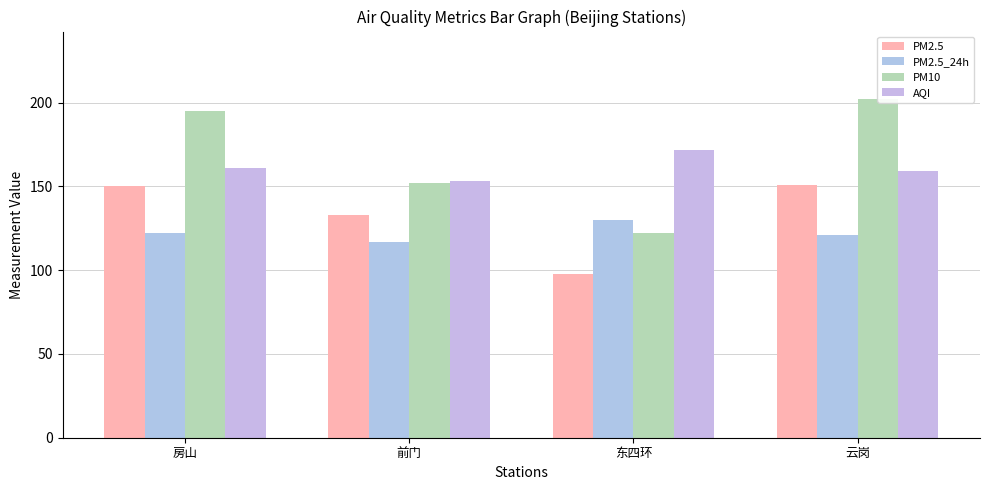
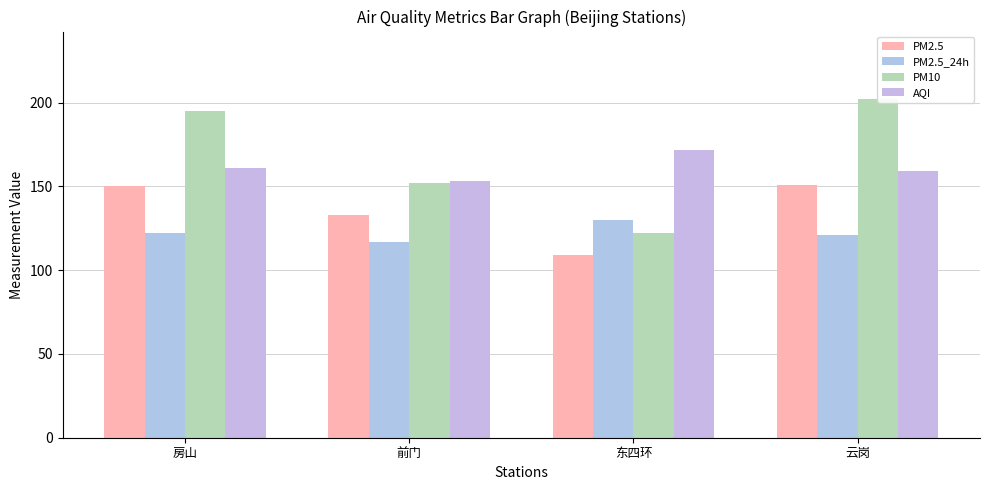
  {
    "PM2.5": {
      "房山": 150,
      "前门": 133,
-     "东四环": 98,
+     "东四环": 109,
      "云岗": 151
    }
  }
